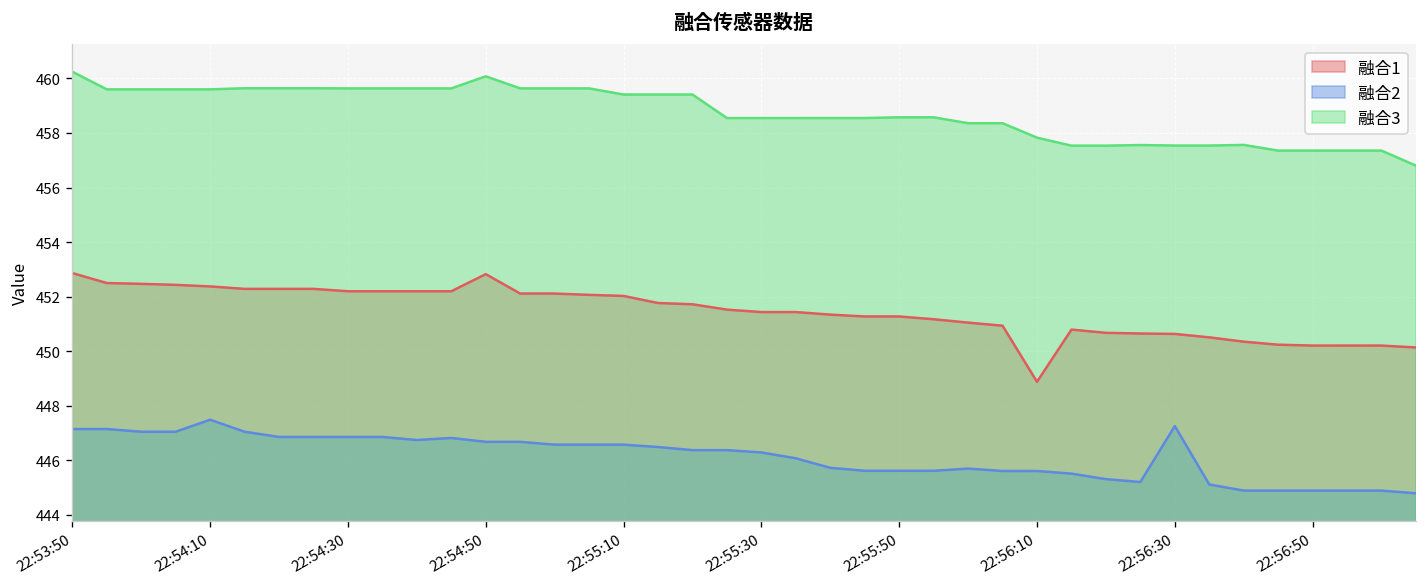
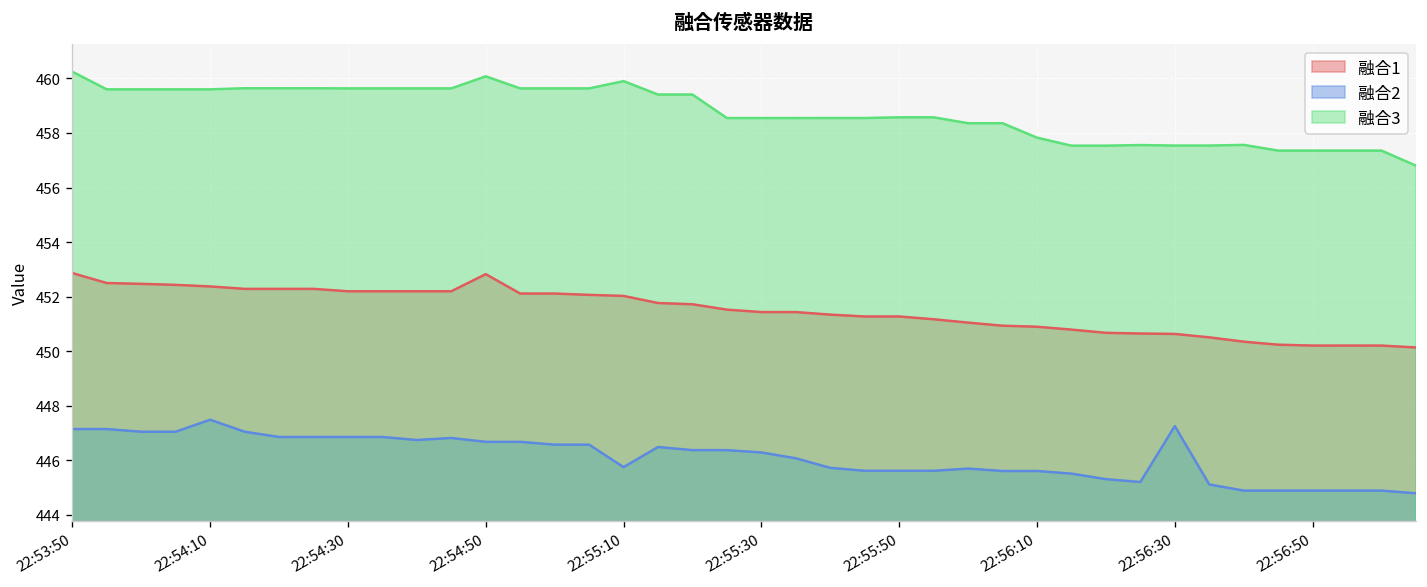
  {
    "融合1": {
      "22:53:50": 452.9,
      "22:54:10": 452.4,
      "22:54:30": 452.2,
      "22:54:50": 452.8,
      "22:55:10": 452.0,
      "22:55:30": 451.4,
      "22:55:50": 451.3,
-     "22:56:10": 448.9,
+     "22:56:10": 450.9,
      "22:56:30": 450.6,
      "22:56:50": 450.2
    },
    "融合2": {
      "22:53:50": 447.1,
      "22:54:10": 447.5,
      "22:54:30": 446.9,
      "22:54:50": 446.7,
-     "22:55:10": 446.6,
+     "22:55:10": 445.7,
      "22:55:30": 446.3,
      "22:55:50": 445.6,
      "22:56:10": 445.6,
      "22:56:30": 447.3,
      "22:56:50": 444.9
    },
    "融合3": {
      "22:53:50": 460.2,
      "22:54:10": 459.6,
      "22:54:30": 459.6,
      "22:54:50": 460.1,
-     "22:55:10": 459.4,
+     "22:55:10": 459.9,
      "22:55:30": 458.5,
      "22:55:50": 458.6,
      "22:56:10": 457.8,
      "22:56:30": 457.5,
      "22:56:50": 457.4
    }
  }
